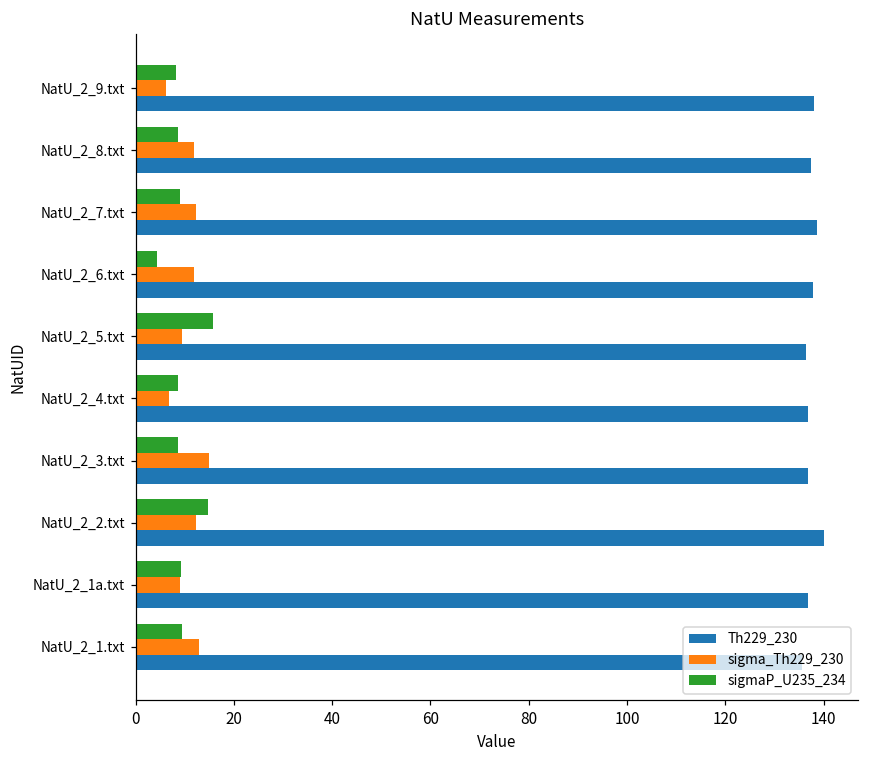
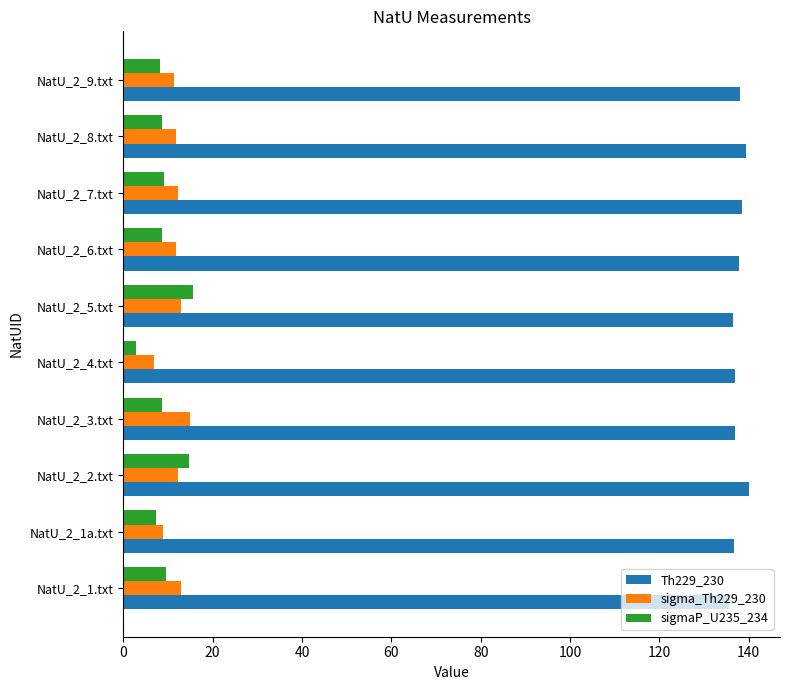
  {
    "Th229_230": {
      "NatU_2_9.txt": 138,
-     "NatU_2_8.txt": 137,
+     "NatU_2_8.txt": 139,
      "NatU_2_7.txt": 139,
      "NatU_2_6.txt": 138,
      "NatU_2_5.txt": 137,
      "NatU_2_4.txt": 137,
      "NatU_2_3.txt": 137,
      "NatU_2_2.txt": 140,
      "NatU_2_1a.txt": 137
    },
    "sigma_Th229_230": {
-     "NatU_2_9.txt": 6,
+     "NatU_2_9.txt": 11,
      "NatU_2_8.txt": 12,
      "NatU_2_7.txt": 12,
      "NatU_2_6.txt": 12,
-     "NatU_2_5.txt": 9,
+     "NatU_2_5.txt": 13,
      "NatU_2_4.txt": 7,
      "NatU_2_3.txt": 15,
      "NatU_2_2.txt": 12,
      "NatU_2_1a.txt": 9,
      "NatU_2_1.txt": 13
    },
    "sigmaP_U235_234": {
      "NatU_2_9.txt": 8,
      "NatU_2_8.txt": 9,
      "NatU_2_7.txt": 9,
-     "NatU_2_6.txt": 4,
+     "NatU_2_6.txt": 9,
      "NatU_2_5.txt": 16,
-     "NatU_2_4.txt": 9,
+     "NatU_2_4.txt": 3,
      "NatU_2_3.txt": 9,
      "NatU_2_2.txt": 15,
-     "NatU_2_1a.txt": 9,
+     "NatU_2_1a.txt": 7,
      "NatU_2_1.txt": 10
    }
  }
